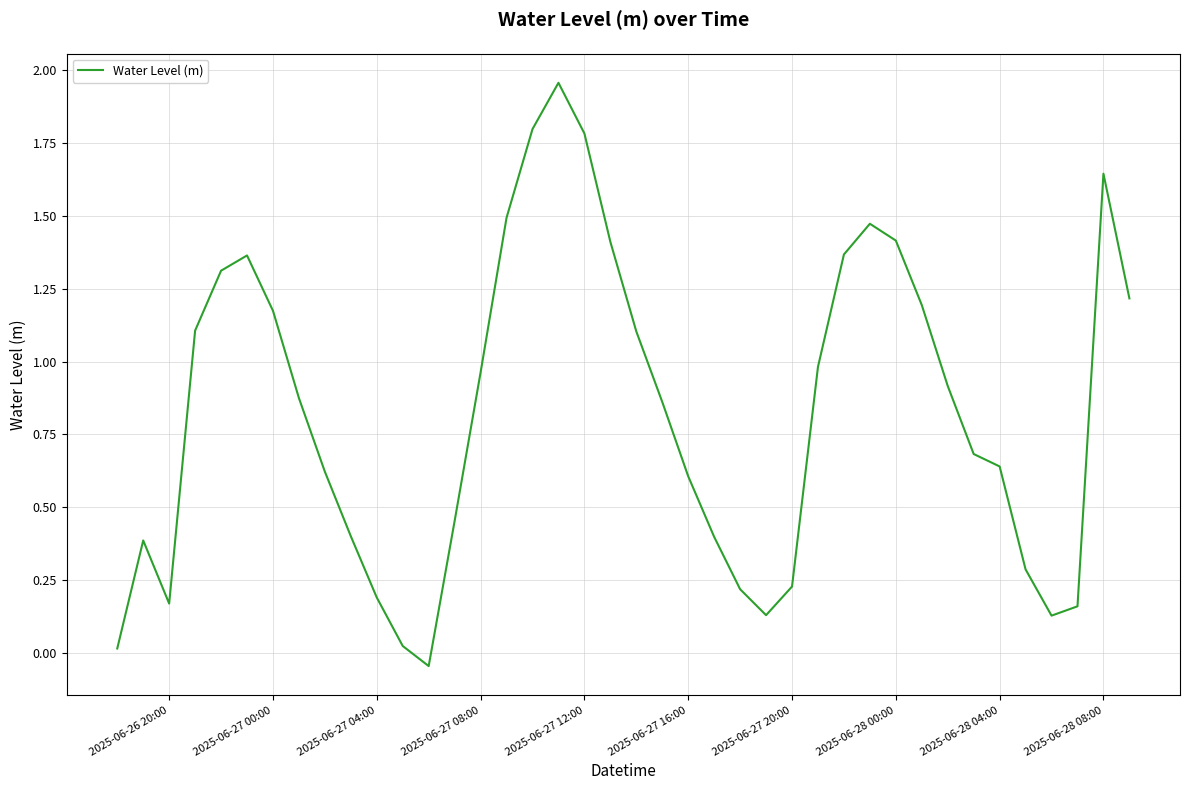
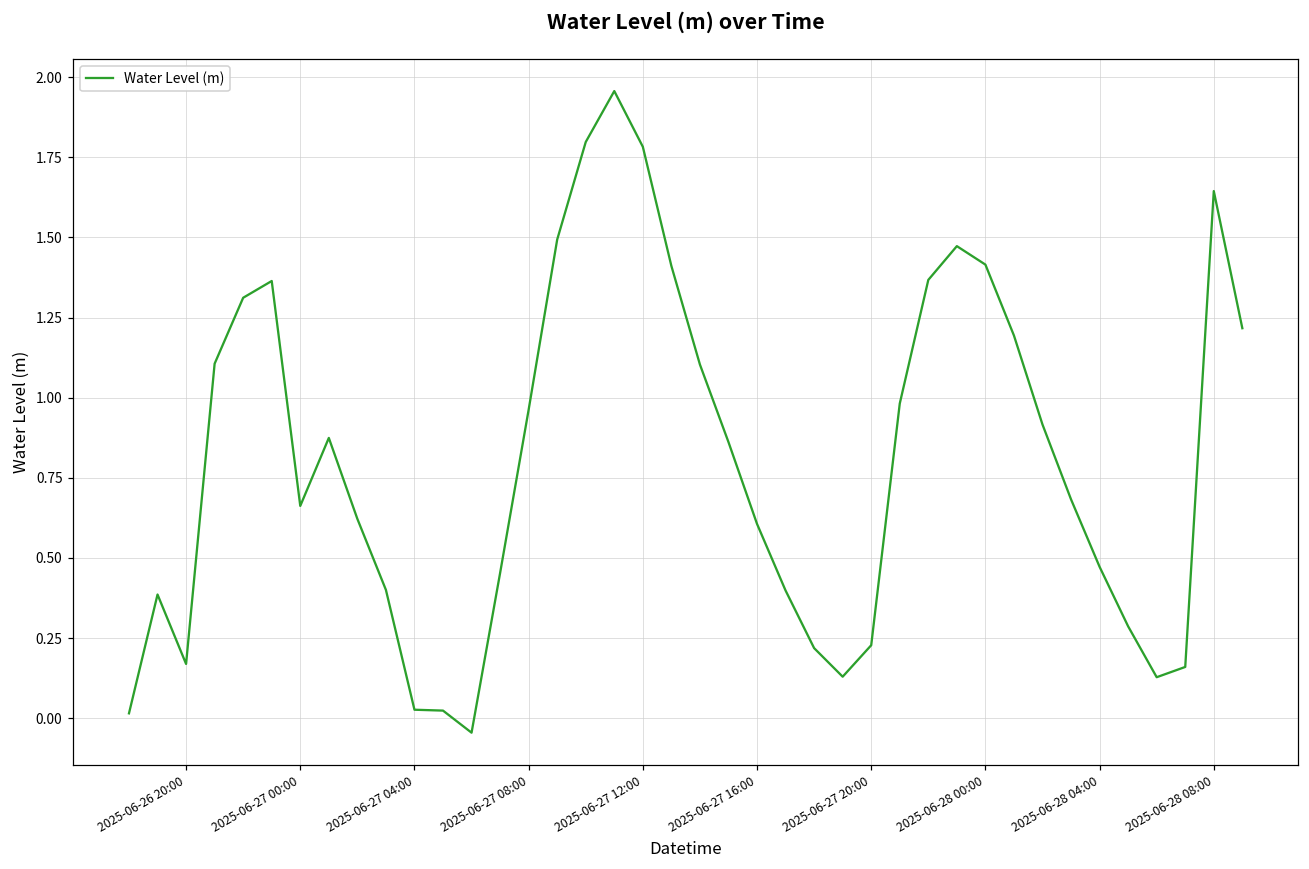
  {
    "2025-06-26 20:00": 0.17,
-   "2025-06-27 00:00": 1.17,
-   "2025-06-27 04:00": 0.19,
+   "2025-06-27 00:00": 0.66,
+   "2025-06-27 04:00": 0.03,
    "2025-06-27 08:00": 0.96,
    "2025-06-27 12:00": 1.78,
    "2025-06-27 16:00": 0.61,
    "2025-06-27 20:00": 0.23,
    "2025-06-28 00:00": 1.42,
-   "2025-06-28 04:00": 0.64,
+   "2025-06-28 04:00": 0.47,
    "2025-06-28 08:00": 1.64
  }
